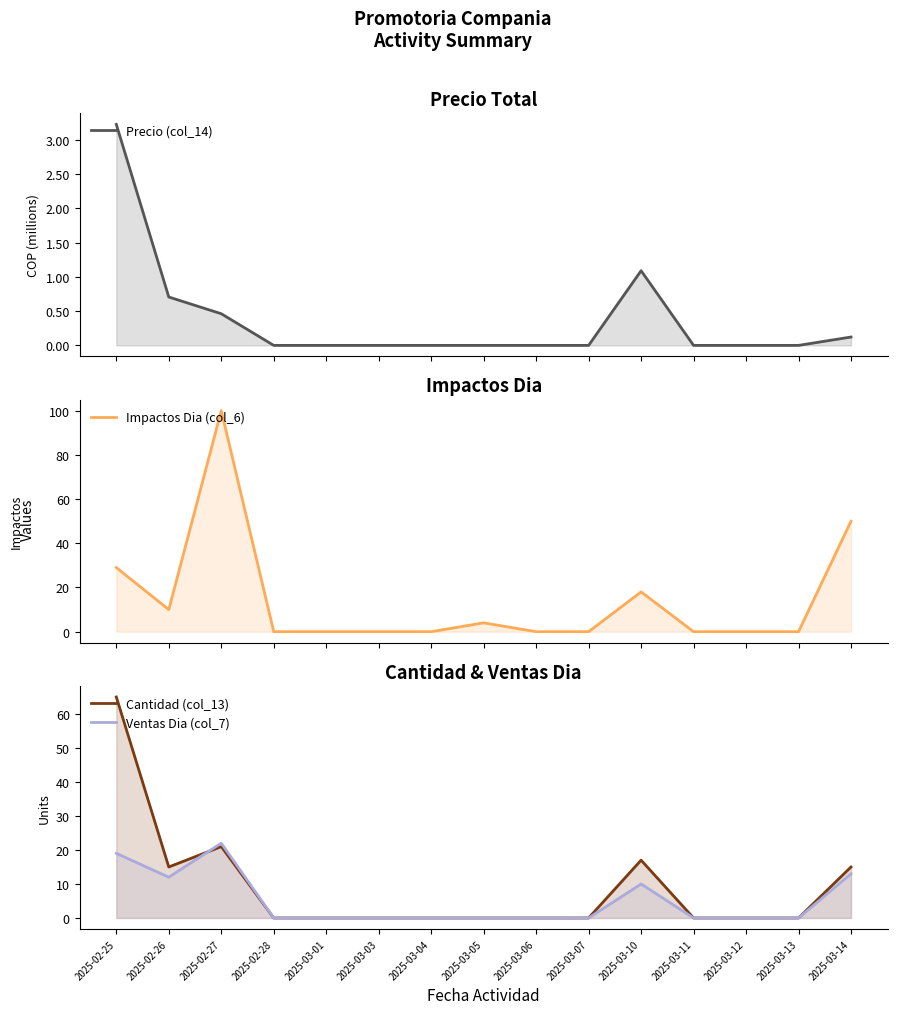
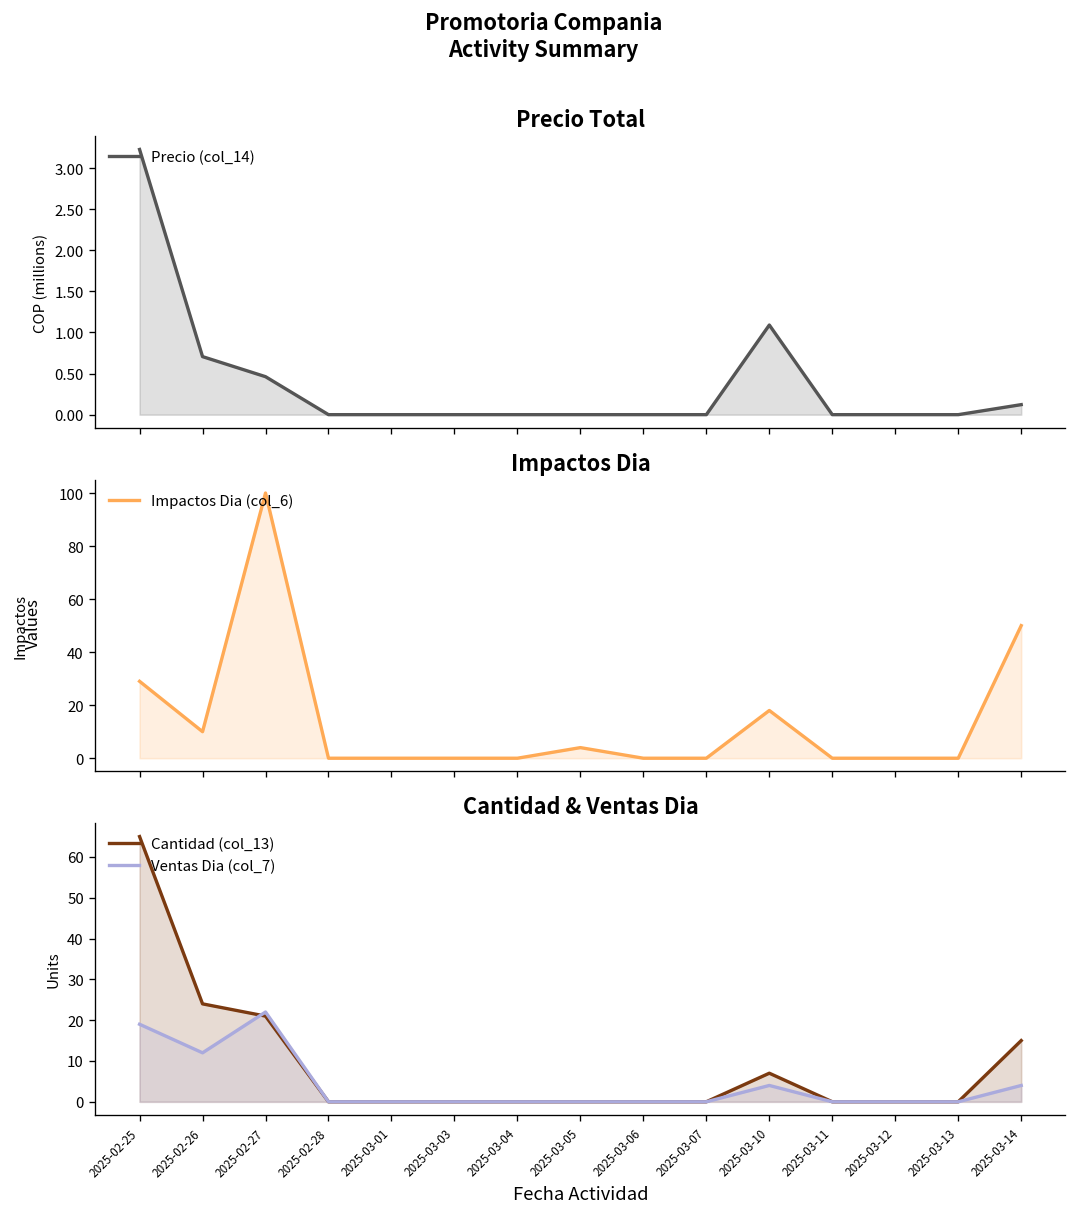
  {
    "Cantidad & Ventas Dia": {
      "Cantidad (col_13)": {
        "2025-02-25": 65,
-       "2025-02-26": 15,
+       "2025-02-26": 24,
        "2025-02-27": 21,
-       "2025-03-10": 17,
+       "2025-03-10": 7,
        "2025-03-14": 15
      },
      "Ventas Dia (col_7)": {
        "2025-02-25": 19,
        "2025-02-26": 12,
        "2025-02-27": 22,
-       "2025-03-10": 10,
-       "2025-03-14": 13
+       "2025-03-10": 4,
+       "2025-03-14": 4
      }
    }
  }
